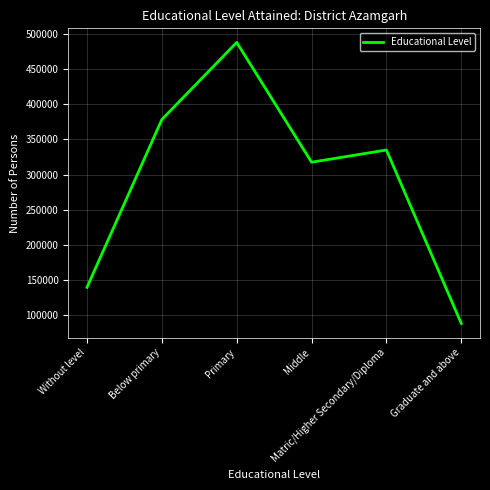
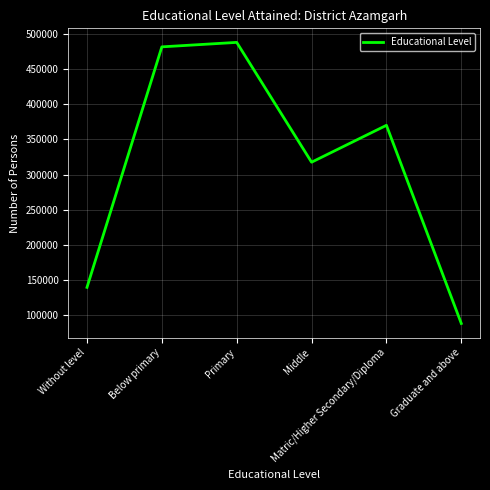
  {
    "Without level": 140000,
-   "Below primary": 380000,
+   "Below primary": 480000,
    "Primary": 490000,
    "Middle": 320000,
-   "Matric/Higher Secondary/Diploma": 340000,
+   "Matric/Higher Secondary/Diploma": 370000,
    "Graduate and above": 90000
  }
